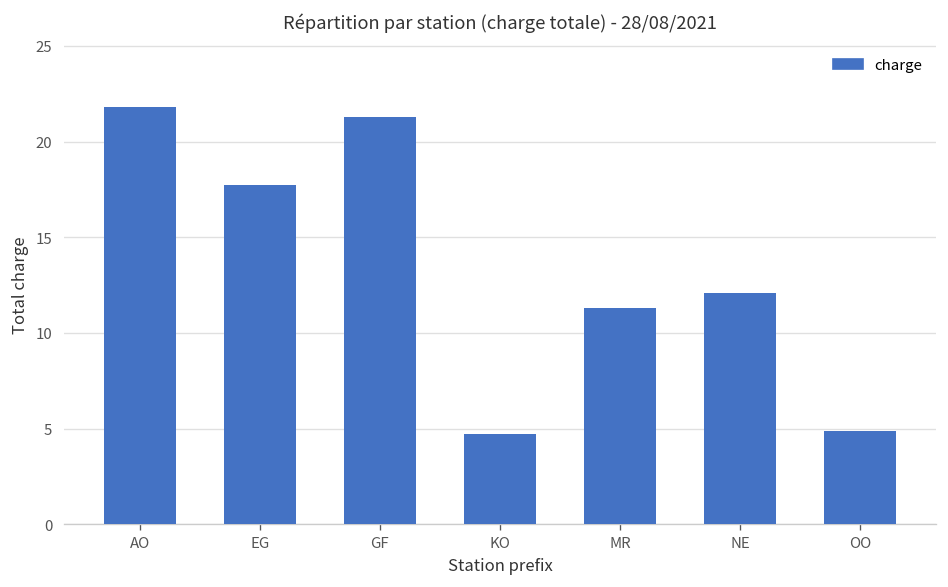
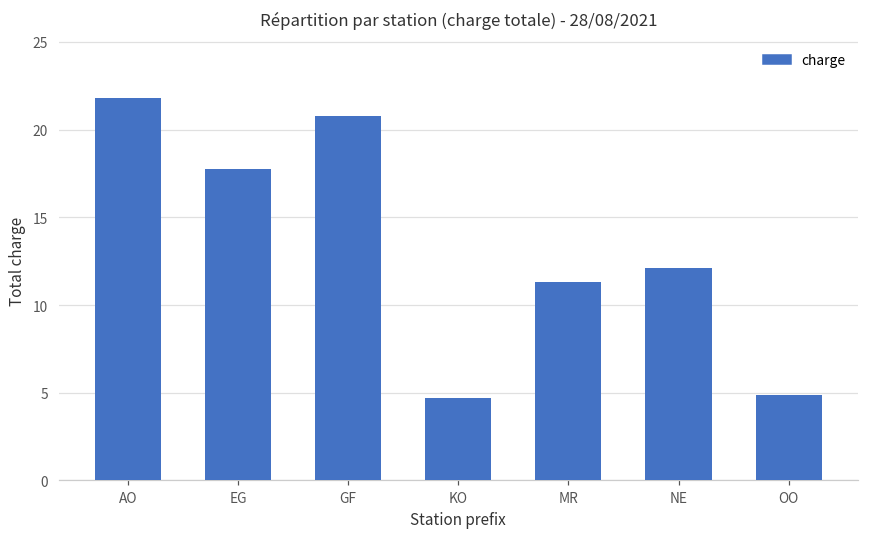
  {
    "AO": 21.8,
    "EG": 17.8,
-   "GF": 21.3,
+   "GF": 20.8,
    "KO": 4.7,
    "MR": 11.3,
    "NE": 12.1,
    "OO": 4.9
  }
